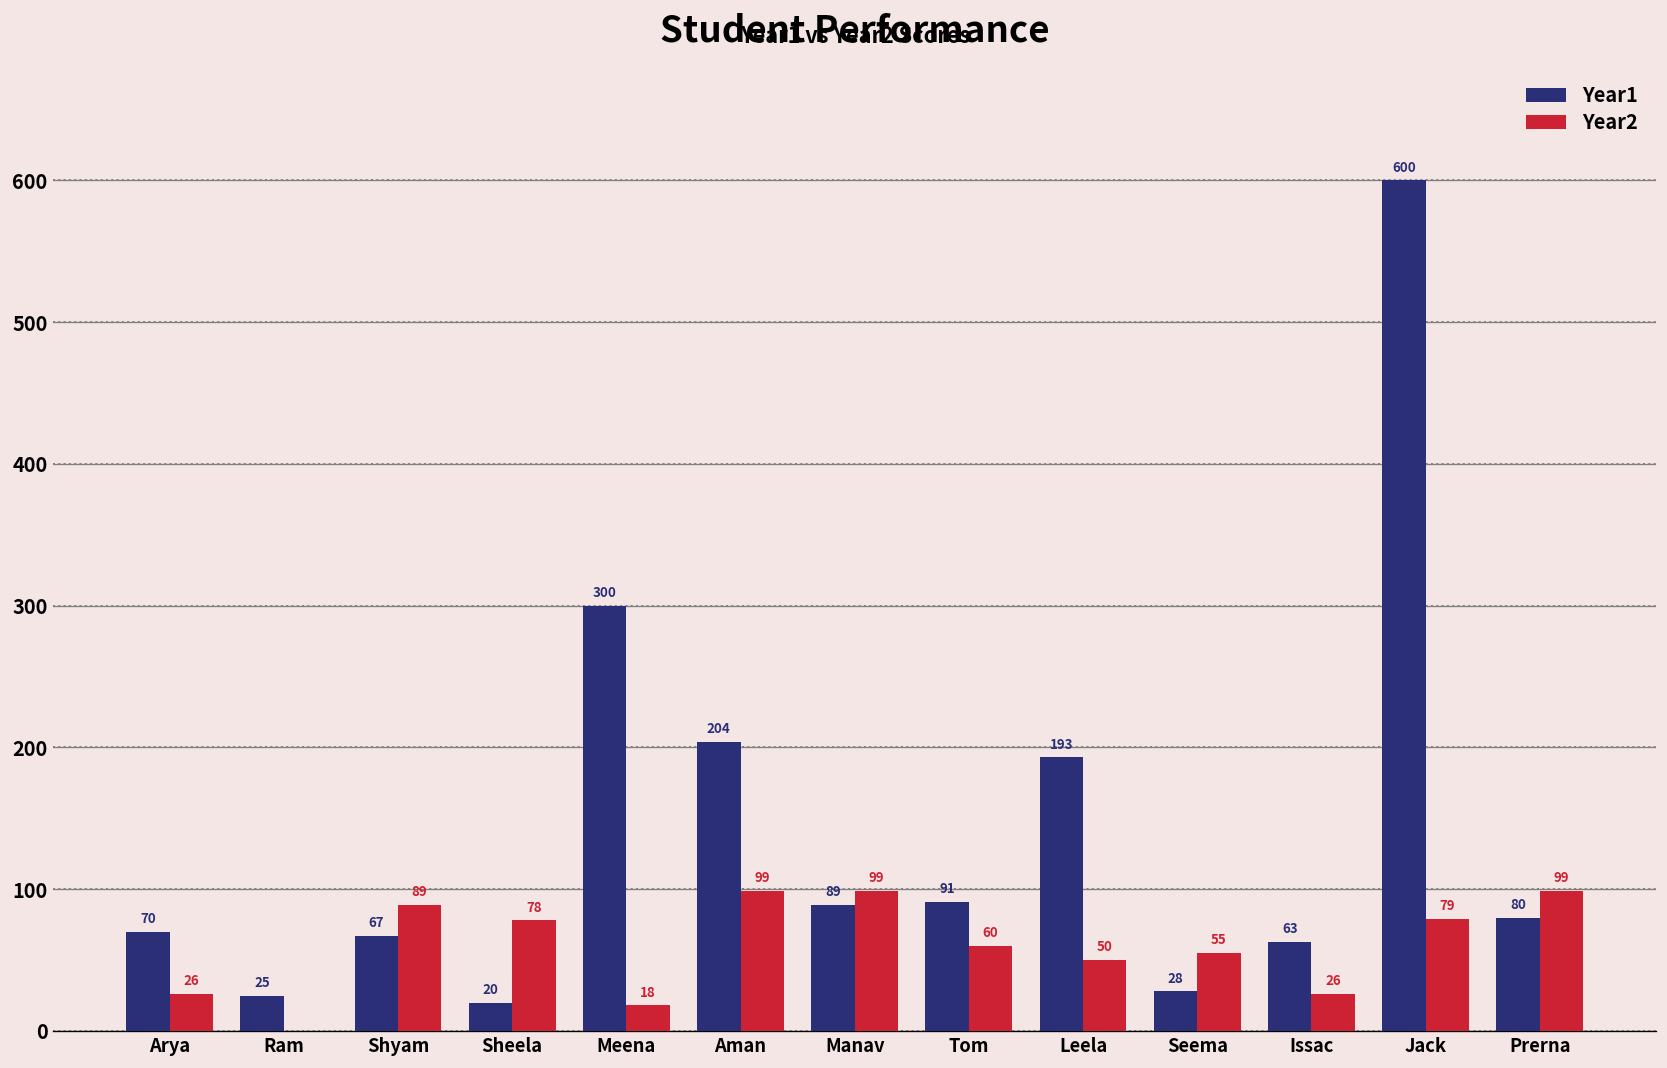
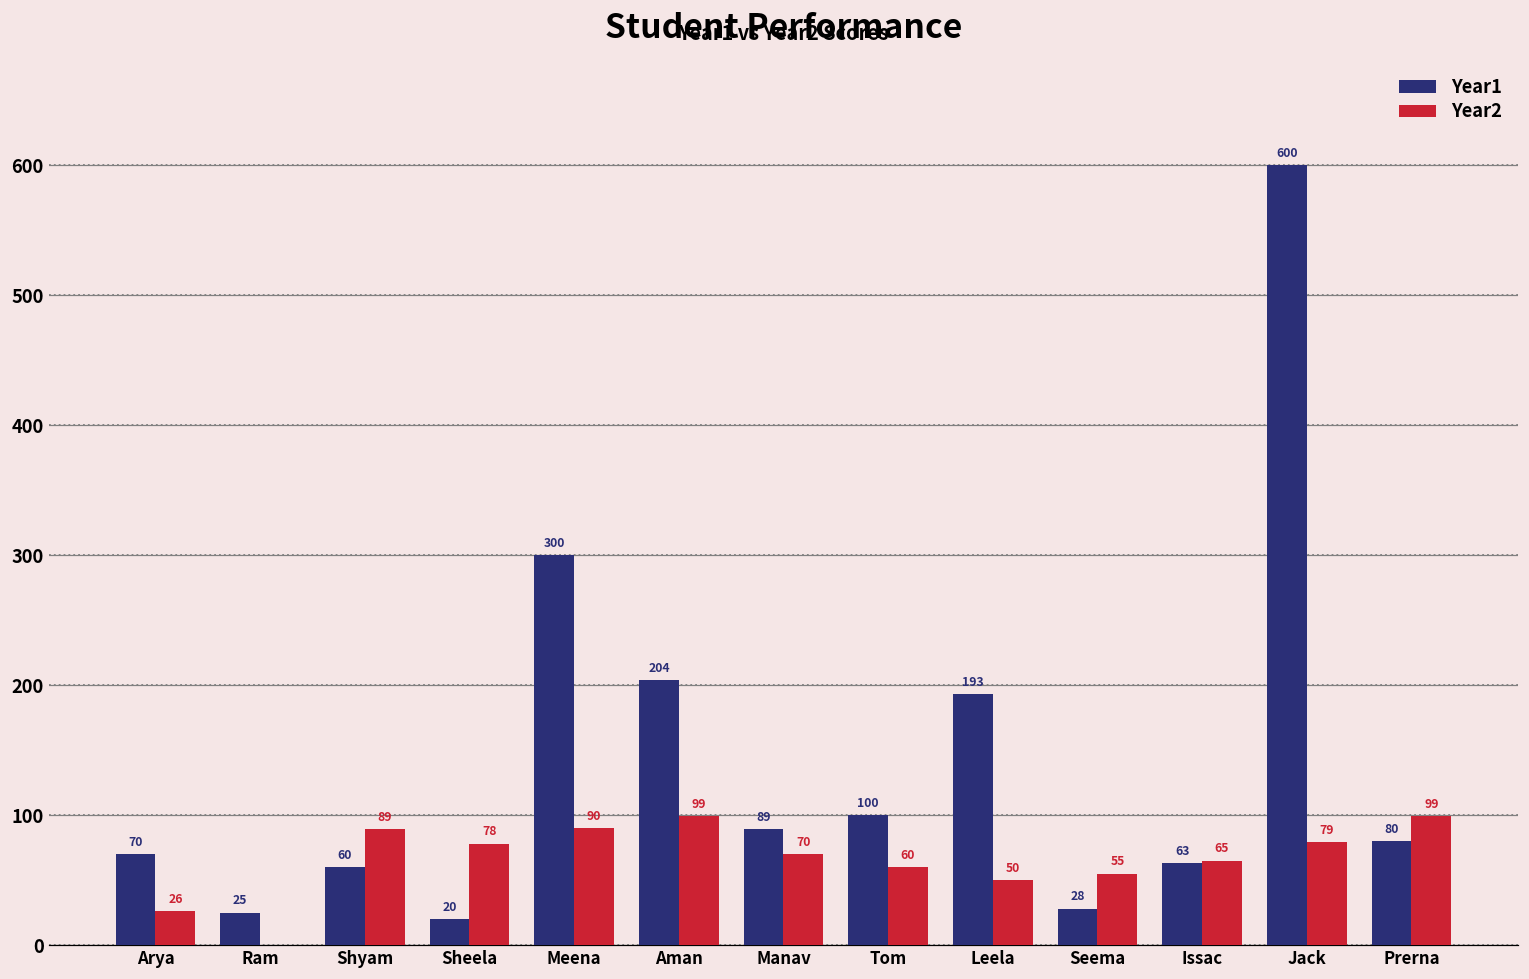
  {
    "Year1": {
      "Arya": 70,
      "Ram": 25,
-     "Shyam": 67,
+     "Shyam": 60,
      "Sheela": 20,
      "Meena": 300,
      "Aman": 204,
      "Manav": 89,
-     "Tom": 91,
+     "Tom": 100,
      "Leela": 193,
      "Seema": 28,
      "Issac": 63,
      "Jack": 600,
      "Prerna": 80
    },
    "Year2": {
      "Arya": 26,
      "Shyam": 89,
      "Sheela": 78,
-     "Meena": 18,
+     "Meena": 90,
      "Aman": 99,
-     "Manav": 99,
+     "Manav": 70,
      "Tom": 60,
      "Leela": 50,
      "Seema": 55,
-     "Issac": 26,
+     "Issac": 65,
      "Jack": 79,
      "Prerna": 99
    }
  }
